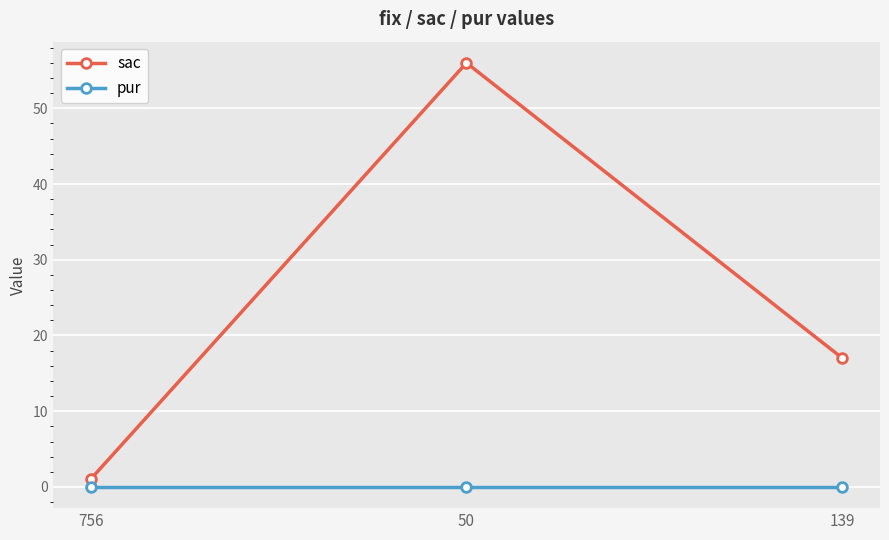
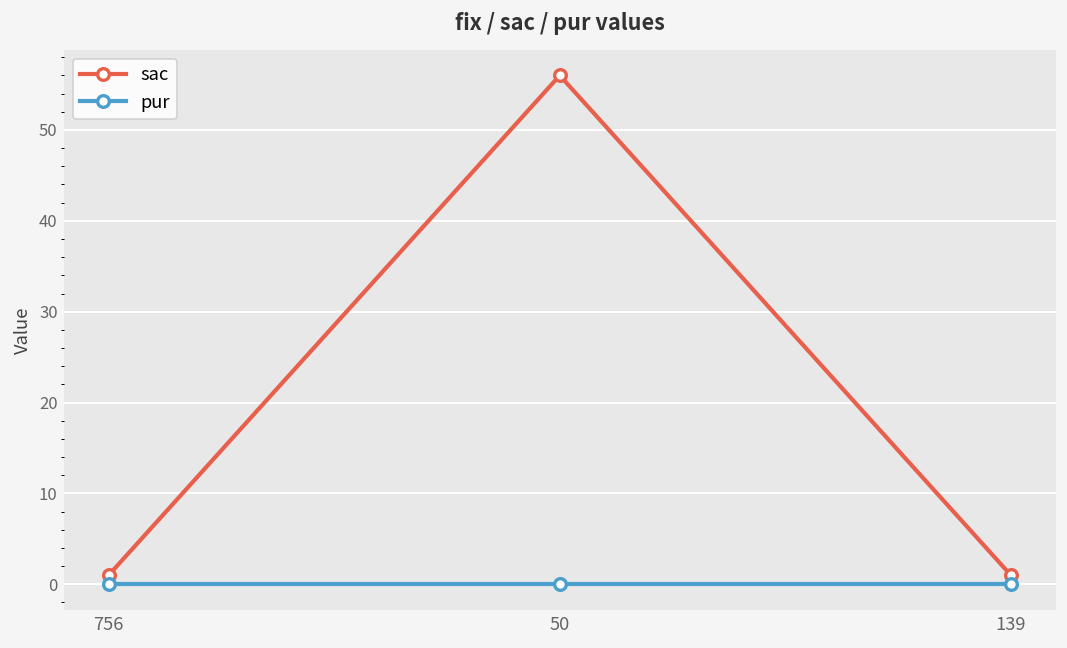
  {
    "sac": {
      "756": 1,
      "50": 56,
-     "139": 17
+     "139": 1
    },
    "pur": {
      "756": 0,
      "50": 0,
      "139": 0
    }
  }
